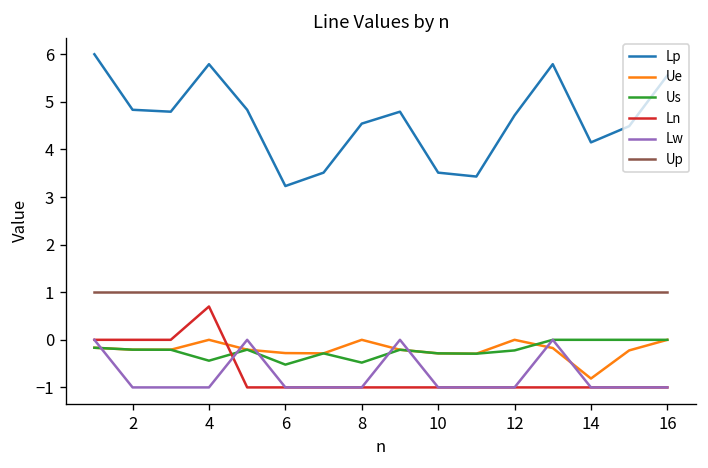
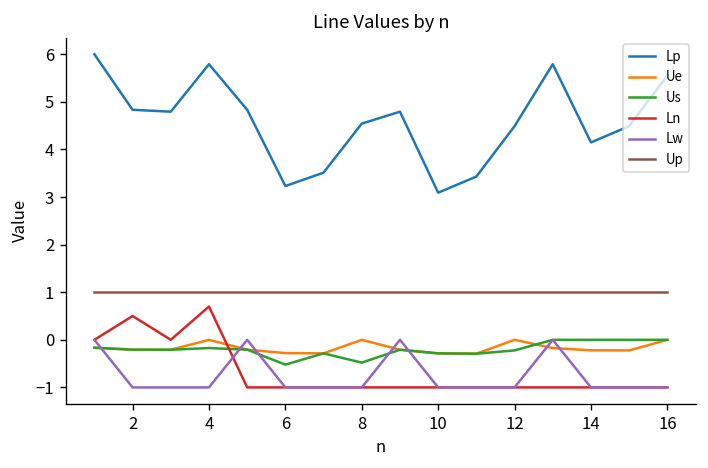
  {
    "Lp": {
      "2": 4.8,
      "4": 5.8,
      "6": 3.2,
      "8": 4.5,
-     "10": 3.5,
-     "12": 4.7,
+     "10": 3.1,
+     "12": 4.5,
      "14": 4.1
    },
    "Ue": {
      "4": 0.0,
      "6": -0.3,
      "8": 0.0,
      "12": 0.0,
-     "14": -0.8
+     "14": -0.2
    },
    "Us": {
-     "4": -0.4,
+     "4": -0.2,
      "6": -0.5,
      "8": -0.5,
      "12": -0.2,
      "14": 0.0
    },
    "Ln": {
-     "2": 0.0,
+     "2": 0.5,
      "4": 0.7
    },
    "Lw": {
      "2": -1.0,
      "4": -1.0
    },
    "Up": {
      "2": 1.0,
      "4": 1.0,
      "6": 1.0,
      "8": 1.0,
      "10": 1.0,
      "12": 1.0,
      "14": 1.0,
      "16": 1.0
    }
  }
